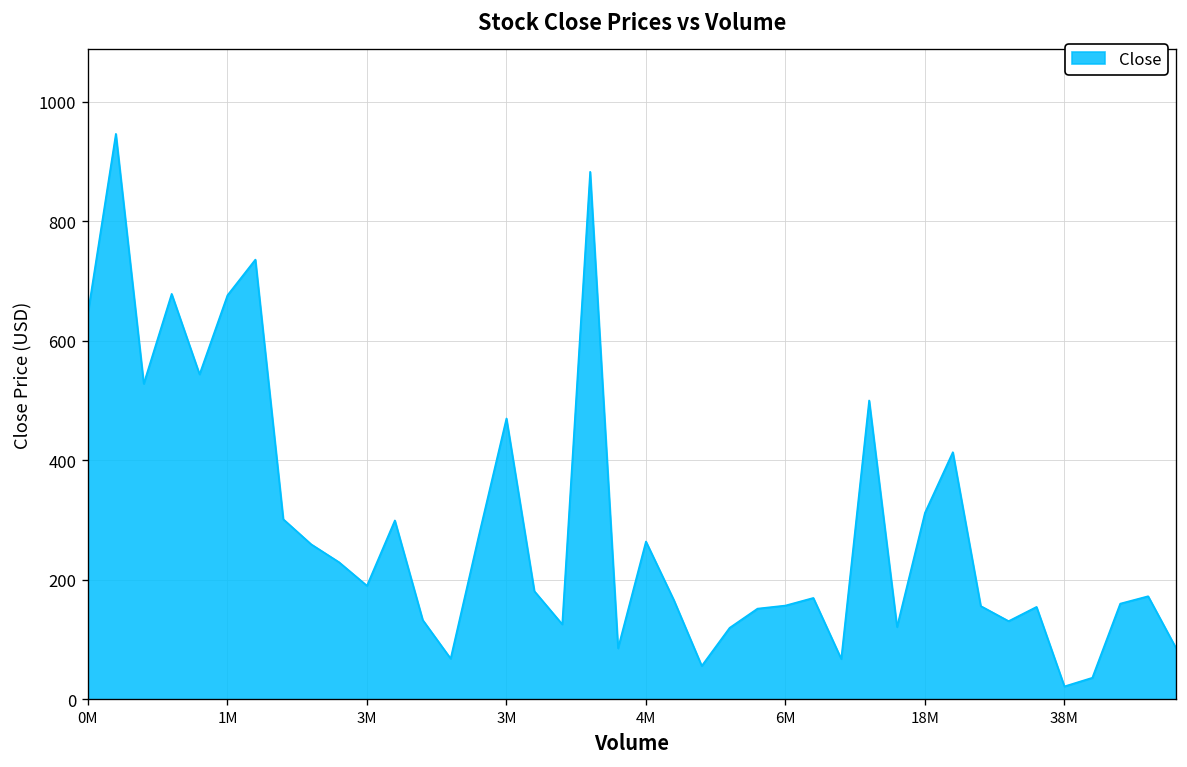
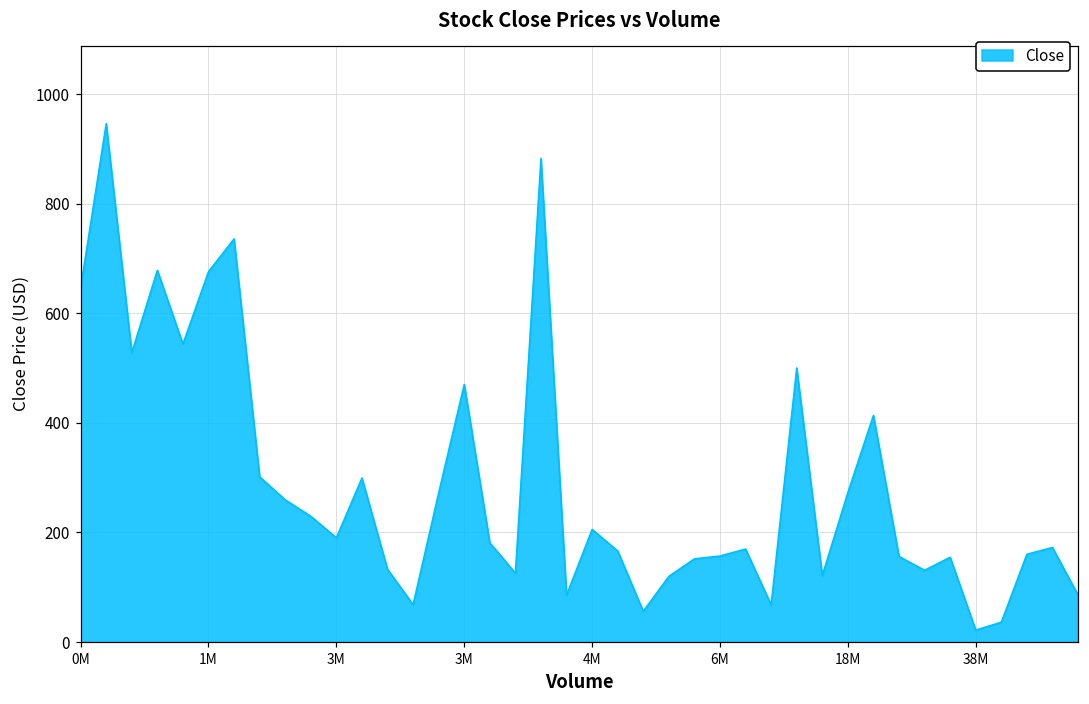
  {
    "0M": 650,
    "1M": 680,
-   "4M": 260,
+   "4M": 210,
    "6M": 160,
-   "18M": 310,
+   "18M": 270,
    "38M": 20
  }
